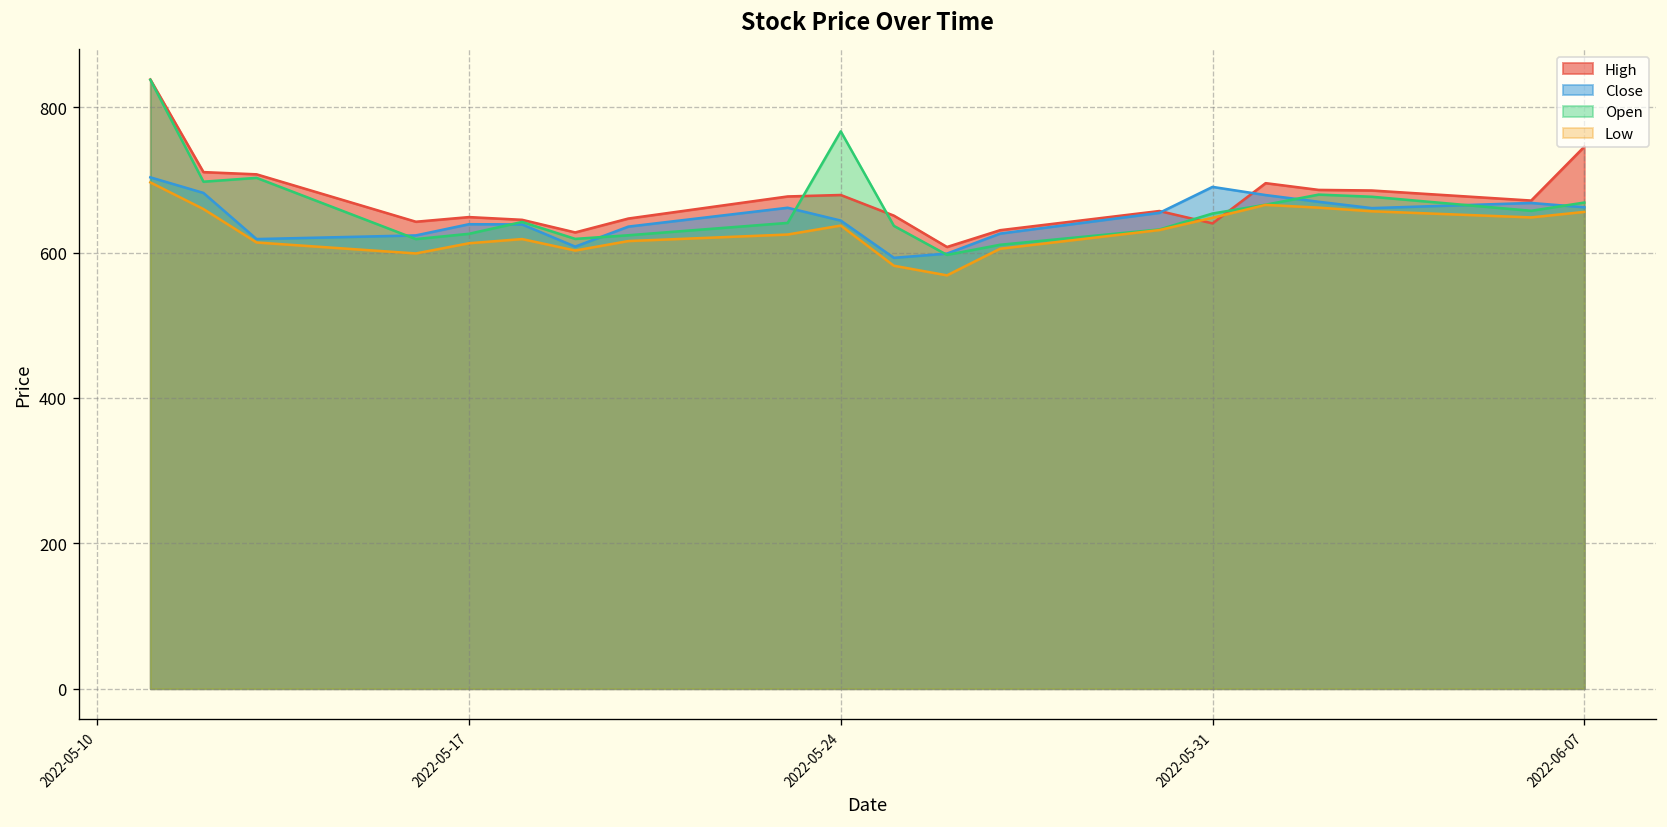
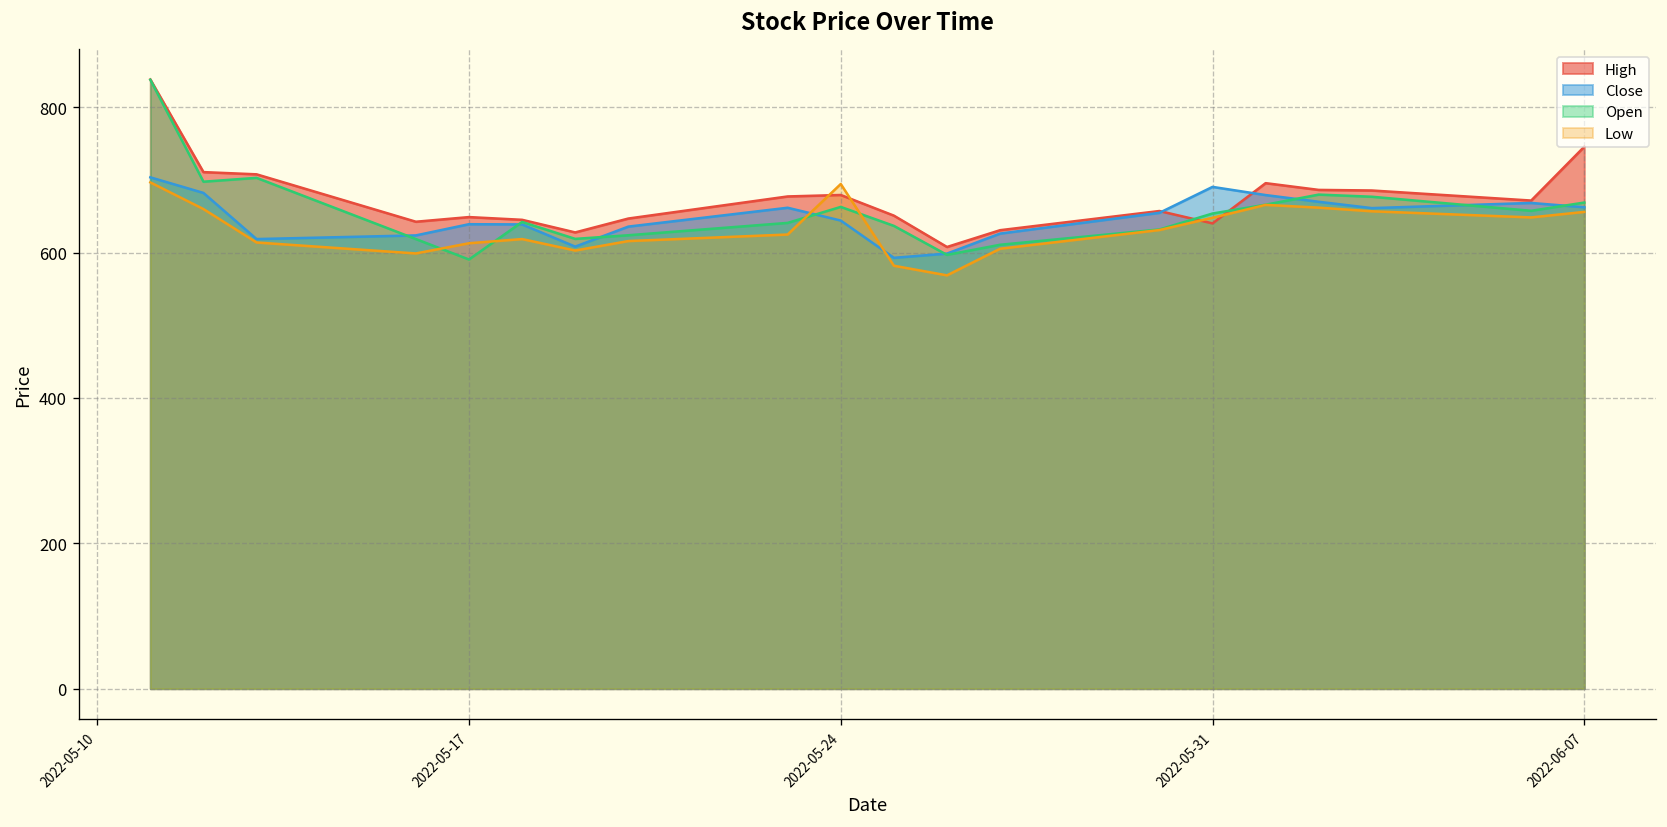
  {
    "High": {
      "2022-05-17": 650,
      "2022-05-24": 680,
      "2022-05-31": 640
    },
    "Close": {
      "2022-05-17": 640,
      "2022-05-24": 640,
      "2022-05-31": 690,
      "2022-06-07": 660
    },
    "Open": {
-     "2022-05-17": 630,
-     "2022-05-24": 770,
+     "2022-05-17": 590,
+     "2022-05-24": 660,
      "2022-05-31": 650,
      "2022-06-07": 670
    },
    "Low": {
      "2022-05-17": 610,
-     "2022-05-24": 640,
+     "2022-05-24": 690,
      "2022-05-31": 650,
      "2022-06-07": 660
    }
  }
